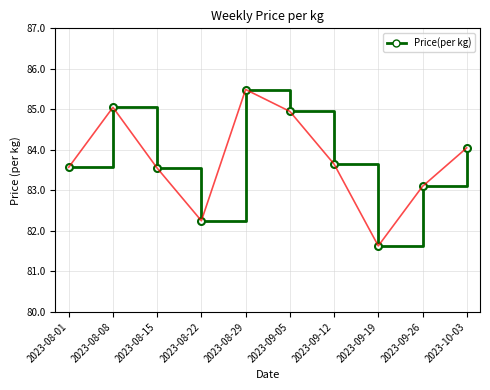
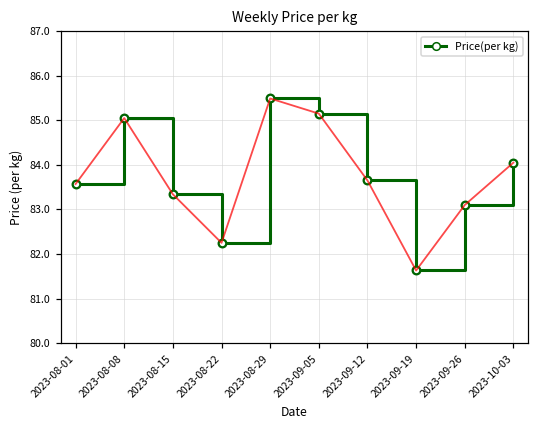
  {
    "Price(per kg)": {
-     "2023-08-15": 83.6,
-     "2023-09-05": 85.0
+     "2023-08-15": 83.3,
+     "2023-09-05": 85.2
    }
  }
